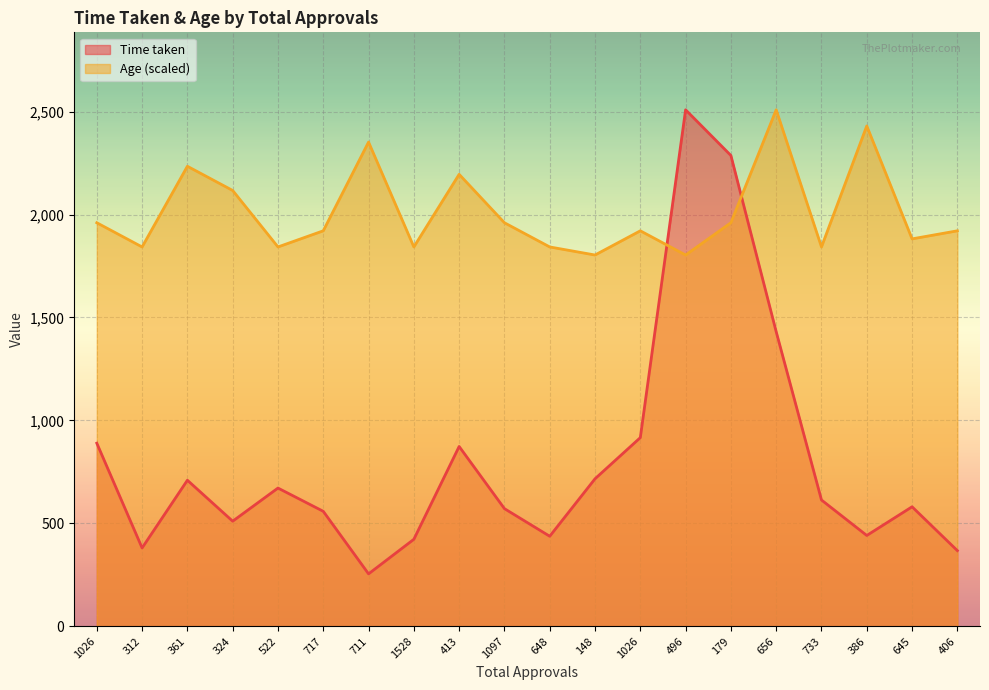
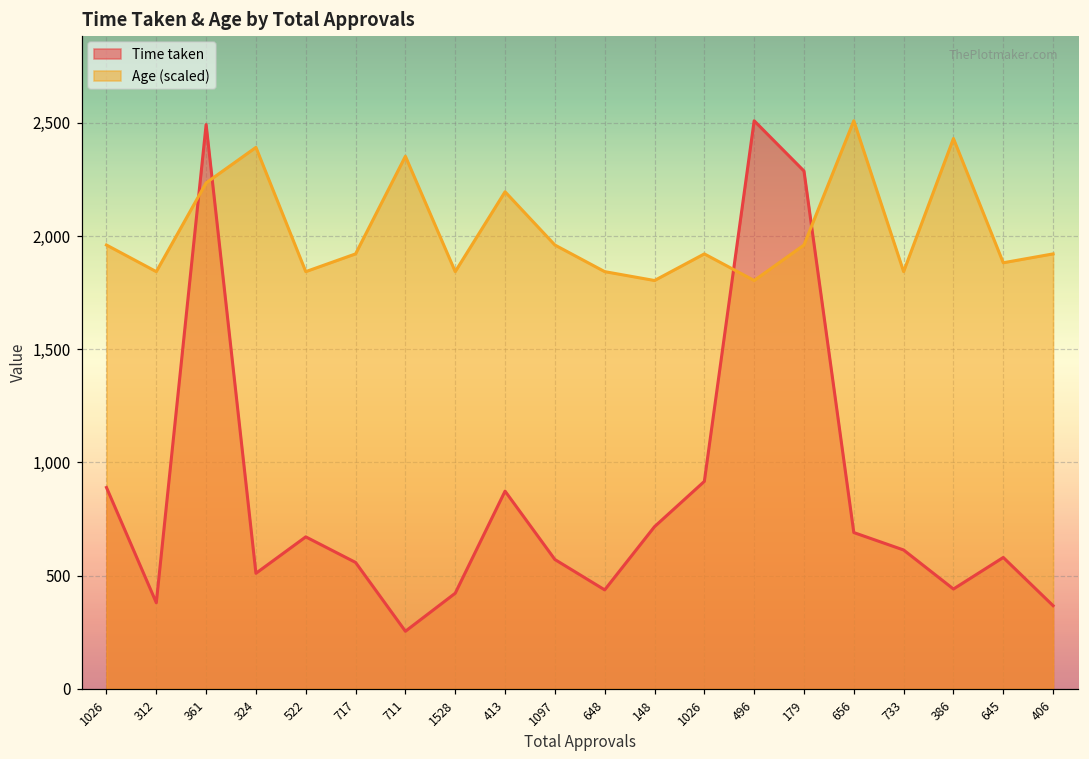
  {
    "Time taken": {
      "312": "380",
-     "361": "710",
+     "361": "2,490",
      "324": "510",
      "522": "670",
      "717": "560",
      "711": "250",
      "1528": "420",
      "413": "870",
      "1097": "570",
      "648": "440",
      "148": "720",
      "496": "2,510",
      "179": "2,290",
-     "656": "1,430",
+     "656": "690",
      "733": "610",
      "386": "440",
      "645": "580",
      "406": "370"
    },
    "Age (scaled)": {
      "312": "1,840",
      "361": "2,230",
-     "324": "2,120",
+     "324": "2,390",
      "522": "1,840",
      "717": "1,920",
      "711": "2,350",
      "1528": "1,840",
      "413": "2,200",
      "1097": "1,960",
      "648": "1,840",
      "148": "1,800",
      "496": "1,800",
      "179": "1,960",
      "656": "2,510",
      "733": "1,840",
      "386": "2,430",
      "645": "1,880",
      "406": "1,920"
    }
  }
